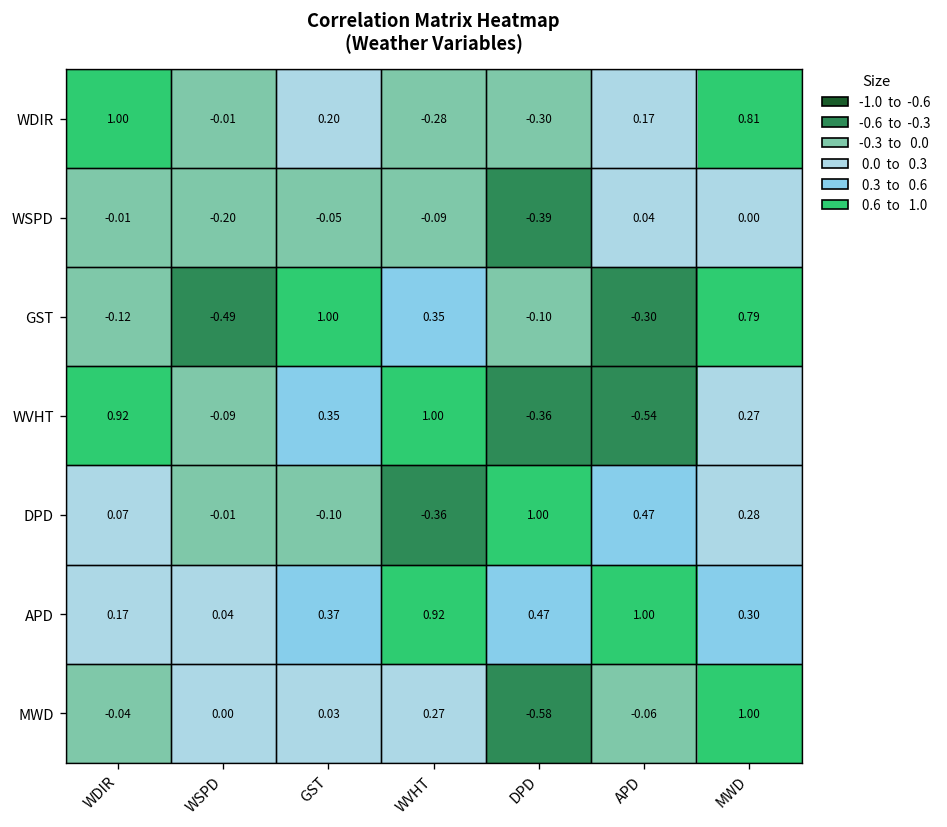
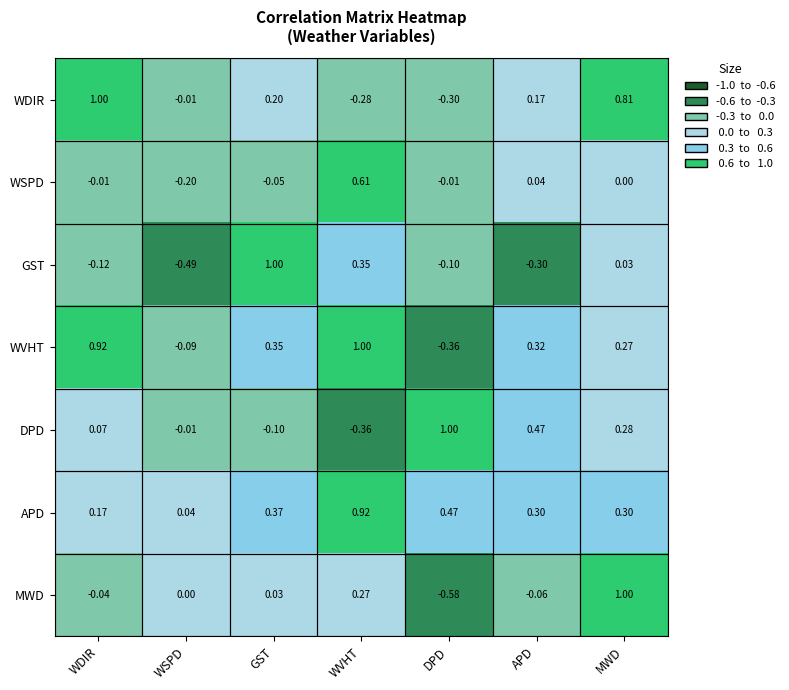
  {
    "WDIR": {
      "WDIR": 1.00,
      "WSPD": -0.01,
      "GST": 0.20,
      "WVHT": -0.28,
      "DPD": -0.30,
      "APD": 0.17,
      "MWD": 0.81
    },
    "WSPD": {
      "WDIR": -0.01,
      "WSPD": -0.20,
      "GST": -0.05,
-     "WVHT": -0.09,
-     "DPD": -0.39,
+     "WVHT": 0.61,
+     "DPD": -0.01,
      "APD": 0.04,
      "MWD": 0.00
    },
    "GST": {
      "WDIR": -0.12,
      "WSPD": -0.49,
      "GST": 1.00,
      "WVHT": 0.35,
      "DPD": -0.10,
      "APD": -0.30,
-     "MWD": 0.79
+     "MWD": 0.03
    },
    "WVHT": {
      "WDIR": 0.92,
      "WSPD": -0.09,
      "GST": 0.35,
      "WVHT": 1.00,
      "DPD": -0.36,
-     "APD": -0.54,
+     "APD": 0.32,
      "MWD": 0.27
    },
    "DPD": {
      "WDIR": 0.07,
      "WSPD": -0.01,
      "GST": -0.10,
      "WVHT": -0.36,
      "DPD": 1.00,
      "APD": 0.47,
      "MWD": 0.28
    },
    "APD": {
      "WDIR": 0.17,
      "WSPD": 0.04,
      "GST": 0.37,
      "WVHT": 0.92,
      "DPD": 0.47,
-     "APD": 1.00,
+     "APD": 0.30,
      "MWD": 0.30
    },
    "MWD": {
      "WDIR": -0.04,
      "WSPD": 0.00,
      "GST": 0.03,
      "WVHT": 0.27,
      "DPD": -0.58,
      "APD": -0.06,
      "MWD": 1.00
    }
  }
